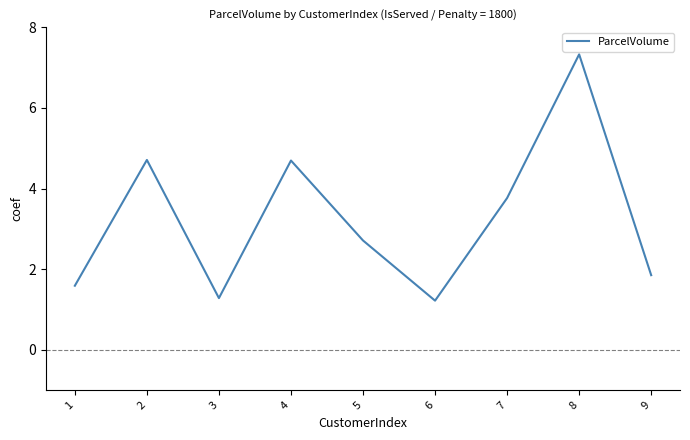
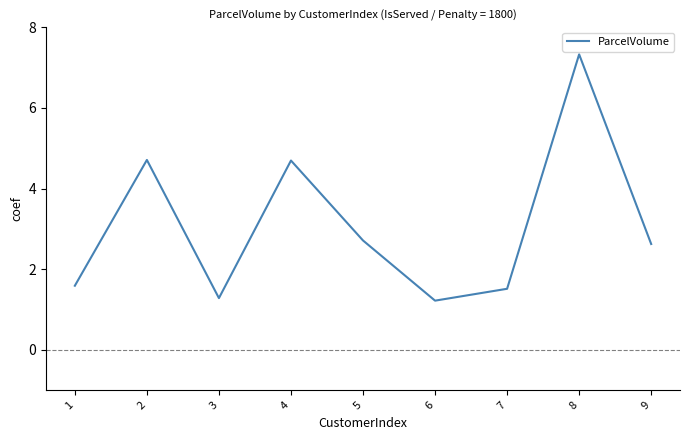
  {
    "1": 1.6,
    "2": 4.7,
    "3": 1.3,
    "4": 4.7,
    "5": 2.7,
    "6": 1.2,
-   "7": 3.8,
+   "7": 1.5,
    "8": 7.3,
-   "9": 1.9
+   "9": 2.6
  }
